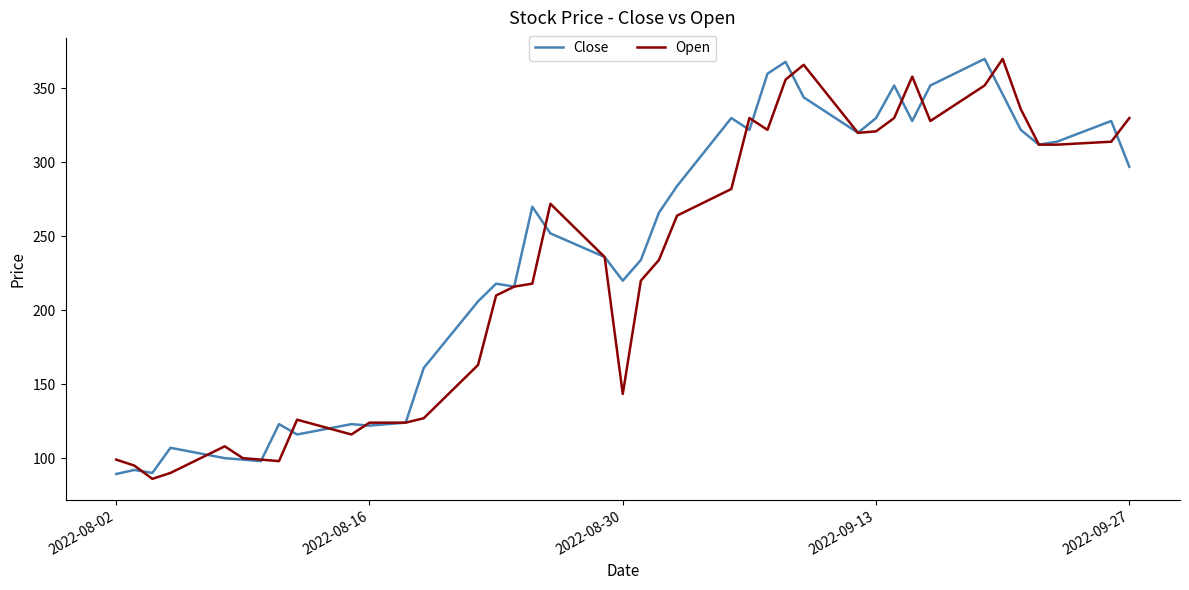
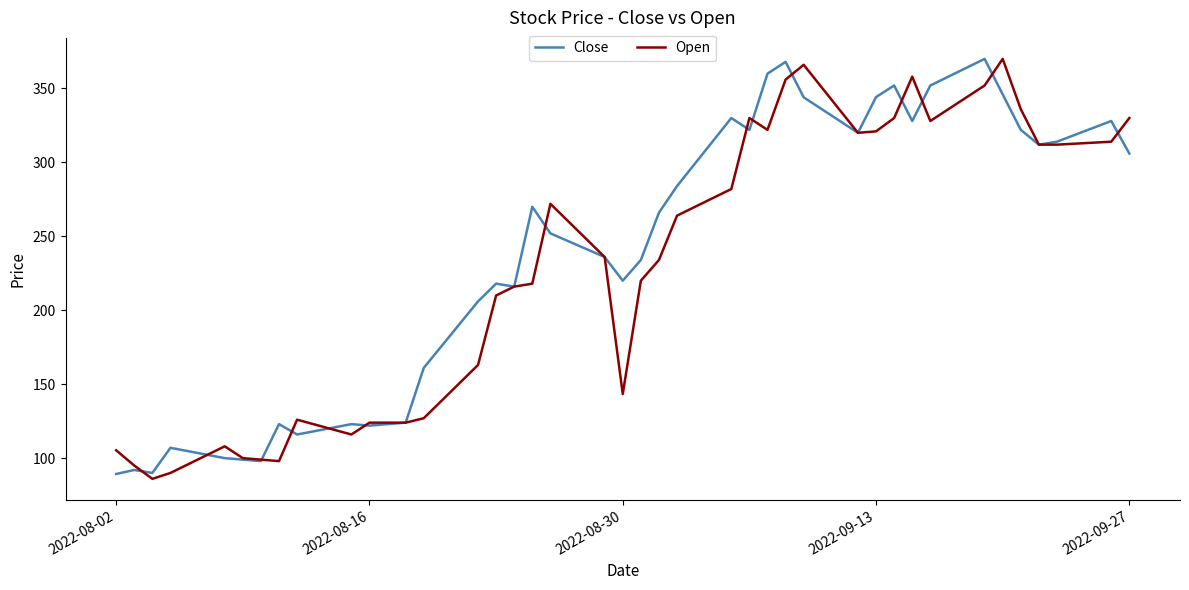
  {
    "Close": {
      "2022-08-02": 89,
      "2022-08-16": 122,
      "2022-08-30": 220,
-     "2022-09-13": 330,
-     "2022-09-27": 297
+     "2022-09-13": 344,
+     "2022-09-27": 306
    },
    "Open": {
-     "2022-08-02": 99,
+     "2022-08-02": 105,
      "2022-08-16": 124,
      "2022-08-30": 143,
      "2022-09-13": 321,
      "2022-09-27": 330
    }
  }
